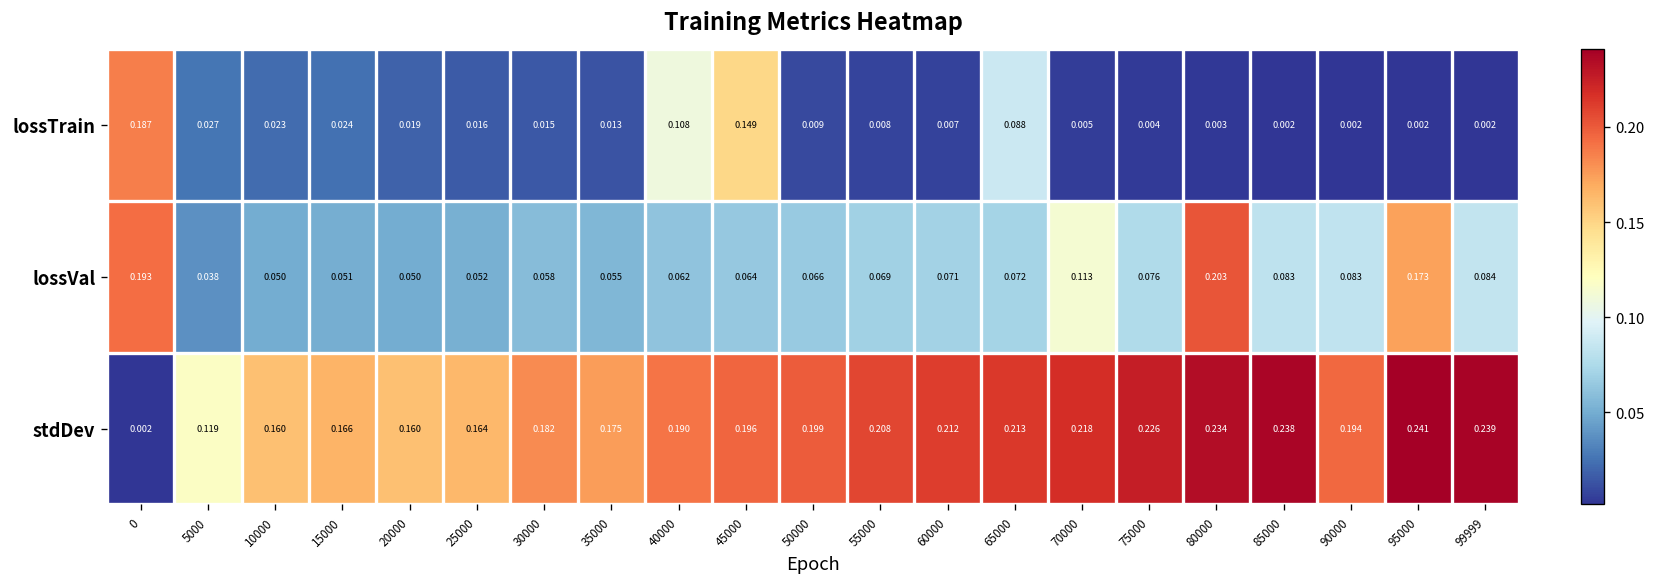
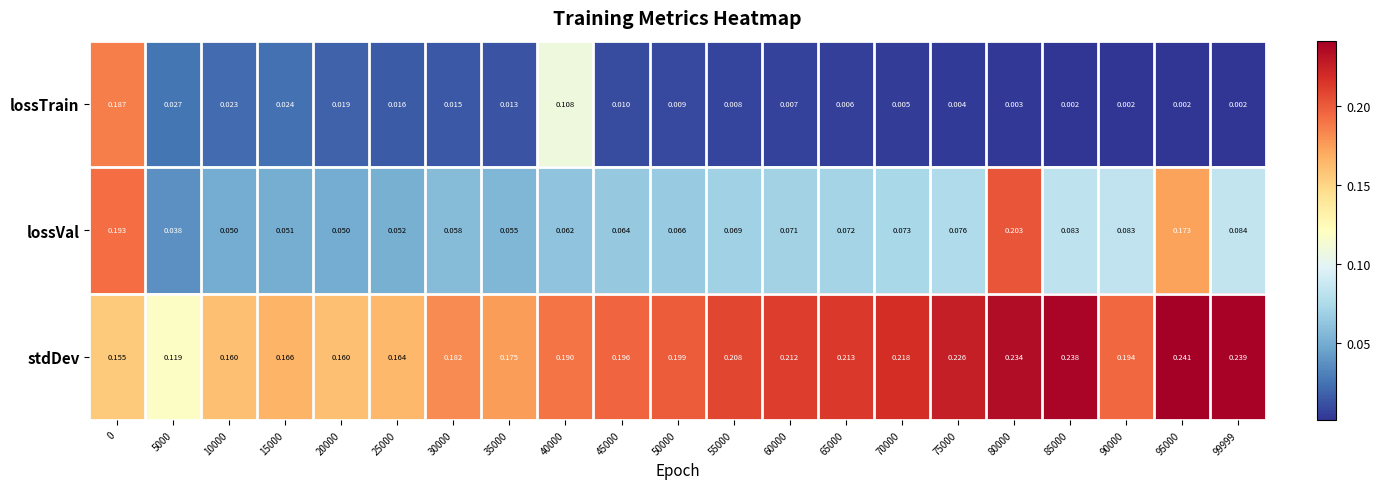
  {
    "lossTrain": {
      "0": 0.187,
      "5000": 0.027,
      "10000": 0.023,
      "15000": 0.024,
      "20000": 0.019,
      "25000": 0.016,
      "30000": 0.015,
      "35000": 0.013,
      "40000": 0.108,
-     "45000": 0.149,
+     "45000": 0.010,
      "50000": 0.009,
      "55000": 0.008,
      "60000": 0.007,
-     "65000": 0.088,
+     "65000": 0.006,
      "70000": 0.005,
      "75000": 0.004,
      "80000": 0.003,
      "85000": 0.002,
      "90000": 0.002,
      "95000": 0.002,
      "99999": 0.002
    },
    "lossVal": {
      "0": 0.193,
      "5000": 0.038,
      "10000": 0.050,
      "15000": 0.051,
      "20000": 0.050,
      "25000": 0.052,
      "30000": 0.058,
      "35000": 0.055,
      "40000": 0.062,
      "45000": 0.064,
      "50000": 0.066,
      "55000": 0.069,
      "60000": 0.071,
      "65000": 0.072,
-     "70000": 0.113,
+     "70000": 0.073,
      "75000": 0.076,
      "80000": 0.203,
      "85000": 0.083,
      "90000": 0.083,
      "95000": 0.173,
      "99999": 0.084
    },
    "stdDev": {
-     "0": 0.002,
+     "0": 0.155,
      "5000": 0.119,
      "10000": 0.160,
      "15000": 0.166,
      "20000": 0.160,
      "25000": 0.164,
      "30000": 0.182,
      "35000": 0.175,
      "40000": 0.190,
      "45000": 0.196,
      "50000": 0.199,
      "55000": 0.208,
      "60000": 0.212,
      "65000": 0.213,
      "70000": 0.218,
      "75000": 0.226,
      "80000": 0.234,
      "85000": 0.238,
      "90000": 0.194,
      "95000": 0.241,
      "99999": 0.239
    }
  }
